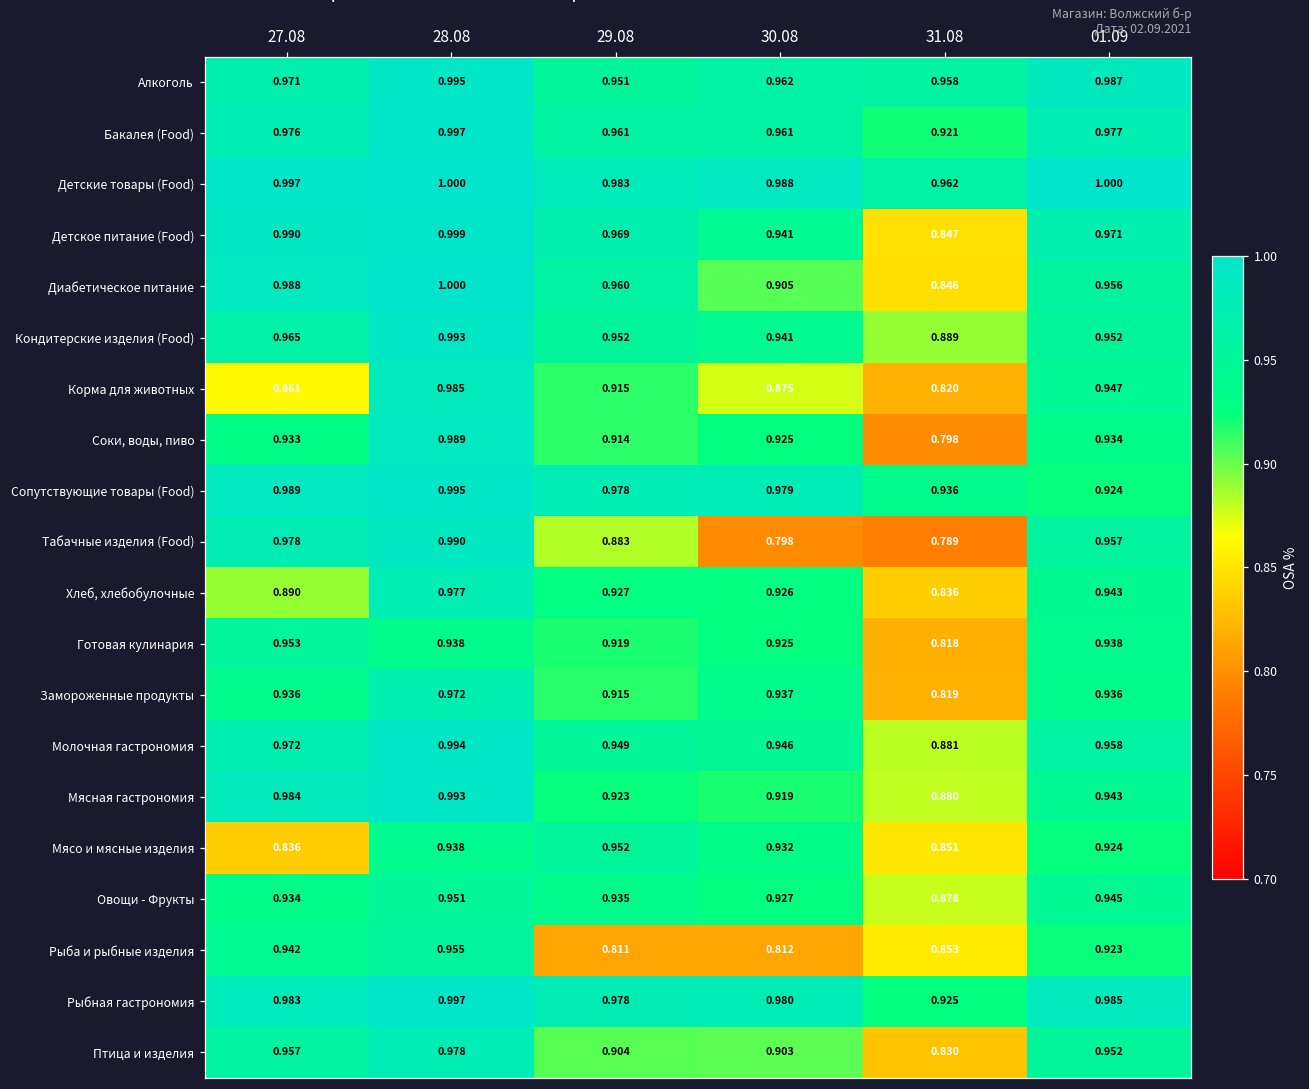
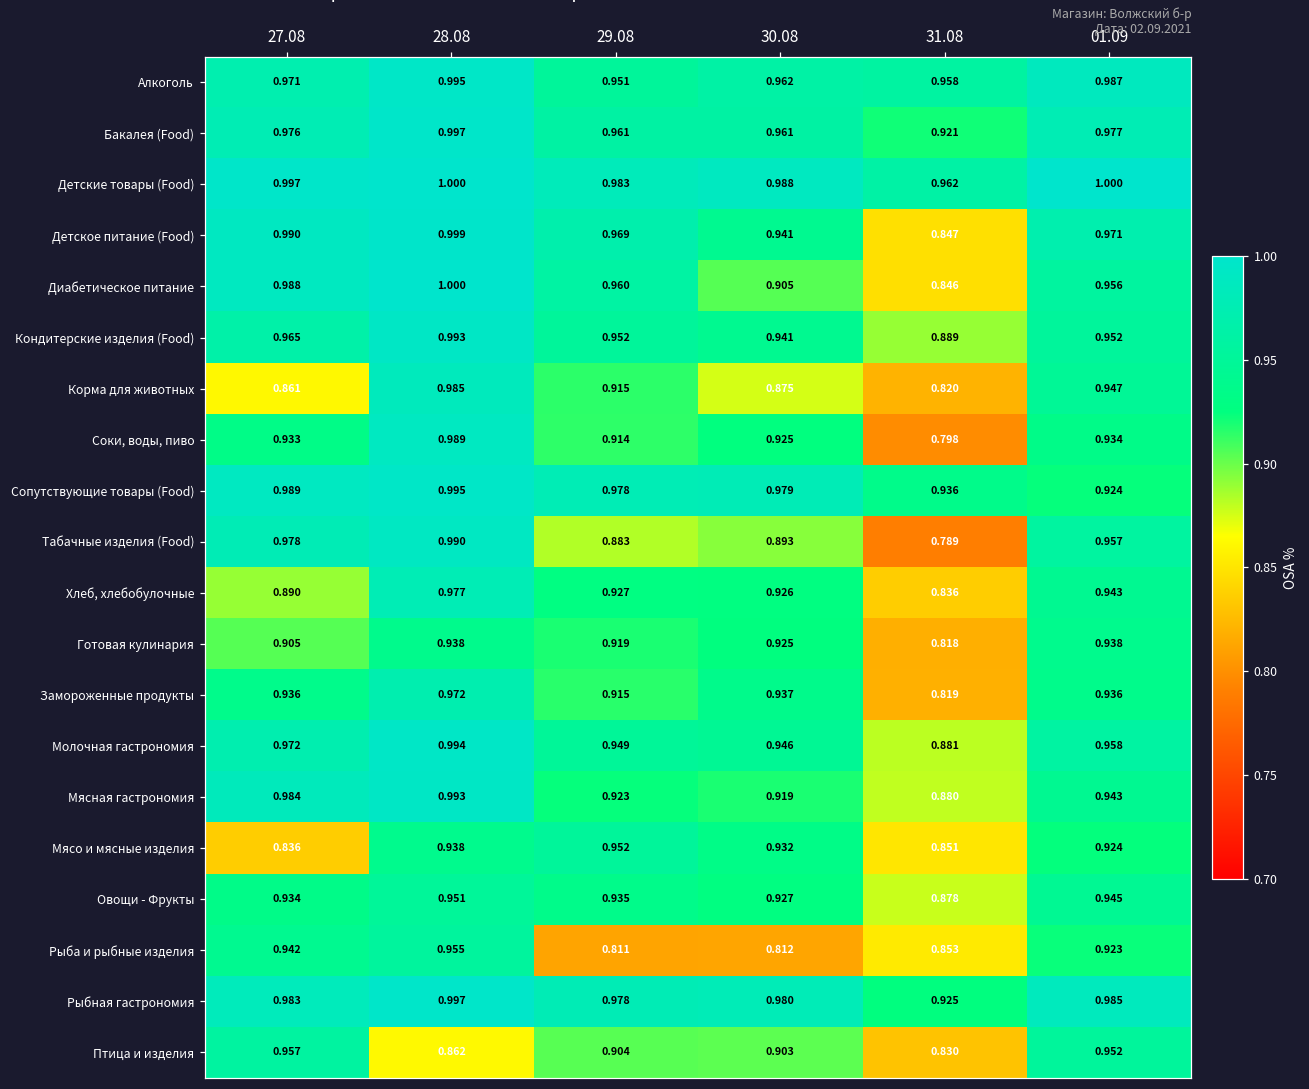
  {
    "Алкоголь": {
      "27.08": 0.971,
      "28.08": 0.995,
      "29.08": 0.951,
      "30.08": 0.962,
      "31.08": 0.958,
      "01.09": 0.987
    },
    "Бакалея (Food)": {
      "27.08": 0.976,
      "28.08": 0.997,
      "29.08": 0.961,
      "30.08": 0.961,
      "31.08": 0.921,
      "01.09": 0.977
    },
    "Детские товары (Food)": {
      "27.08": 0.997,
      "28.08": 1.000,
      "29.08": 0.983,
      "30.08": 0.988,
      "31.08": 0.962,
      "01.09": 1.000
    },
    "Детское питание (Food)": {
      "27.08": 0.990,
      "28.08": 0.999,
      "29.08": 0.969,
      "30.08": 0.941,
      "31.08": 0.847,
      "01.09": 0.971
    },
    "Диабетическое питание": {
      "27.08": 0.988,
      "28.08": 1.000,
      "29.08": 0.960,
      "30.08": 0.905,
      "31.08": 0.846,
      "01.09": 0.956
    },
    "Кондитерские изделия (Food)": {
      "27.08": 0.965,
      "28.08": 0.993,
      "29.08": 0.952,
      "30.08": 0.941,
      "31.08": 0.889,
      "01.09": 0.952
    },
    "Корма для животных": {
      "27.08": 0.861,
      "28.08": 0.985,
      "29.08": 0.915,
      "30.08": 0.875,
      "31.08": 0.820,
      "01.09": 0.947
    },
    "Соки, воды, пиво": {
      "27.08": 0.933,
      "28.08": 0.989,
      "29.08": 0.914,
      "30.08": 0.925,
      "31.08": 0.798,
      "01.09": 0.934
    },
    "Сопутствующие товары (Food)": {
      "27.08": 0.989,
      "28.08": 0.995,
      "29.08": 0.978,
      "30.08": 0.979,
      "31.08": 0.936,
      "01.09": 0.924
    },
    "Табачные изделия (Food)": {
      "27.08": 0.978,
      "28.08": 0.990,
      "29.08": 0.883,
-     "30.08": 0.798,
+     "30.08": 0.893,
      "31.08": 0.789,
      "01.09": 0.957
    },
    "Хлеб, хлебобулочные": {
      "27.08": 0.890,
      "28.08": 0.977,
      "29.08": 0.927,
      "30.08": 0.926,
      "31.08": 0.836,
      "01.09": 0.943
    },
    "Готовая кулинария": {
-     "27.08": 0.953,
+     "27.08": 0.905,
      "28.08": 0.938,
      "29.08": 0.919,
      "30.08": 0.925,
      "31.08": 0.818,
      "01.09": 0.938
    },
    "Замороженные продукты": {
      "27.08": 0.936,
      "28.08": 0.972,
      "29.08": 0.915,
      "30.08": 0.937,
      "31.08": 0.819,
      "01.09": 0.936
    },
    "Молочная гастрономия": {
      "27.08": 0.972,
      "28.08": 0.994,
      "29.08": 0.949,
      "30.08": 0.946,
      "31.08": 0.881,
      "01.09": 0.958
    },
    "Мясная гастрономия": {
      "27.08": 0.984,
      "28.08": 0.993,
      "29.08": 0.923,
      "30.08": 0.919,
      "31.08": 0.880,
      "01.09": 0.943
    },
    "Мясо и мясные изделия": {
      "27.08": 0.836,
      "28.08": 0.938,
      "29.08": 0.952,
      "30.08": 0.932,
      "31.08": 0.851,
      "01.09": 0.924
    },
    "Овощи - Фрукты": {
      "27.08": 0.934,
      "28.08": 0.951,
      "29.08": 0.935,
      "30.08": 0.927,
      "31.08": 0.878,
      "01.09": 0.945
    },
    "Рыба и рыбные изделия": {
      "27.08": 0.942,
      "28.08": 0.955,
      "29.08": 0.811,
      "30.08": 0.812,
      "31.08": 0.853,
      "01.09": 0.923
    },
    "Рыбная гастрономия": {
      "27.08": 0.983,
      "28.08": 0.997,
      "29.08": 0.978,
      "30.08": 0.980,
      "31.08": 0.925,
      "01.09": 0.985
    },
    "Птица и изделия": {
      "27.08": 0.957,
-     "28.08": 0.978,
+     "28.08": 0.862,
      "29.08": 0.904,
      "30.08": 0.903,
      "31.08": 0.830,
      "01.09": 0.952
    }
  }
